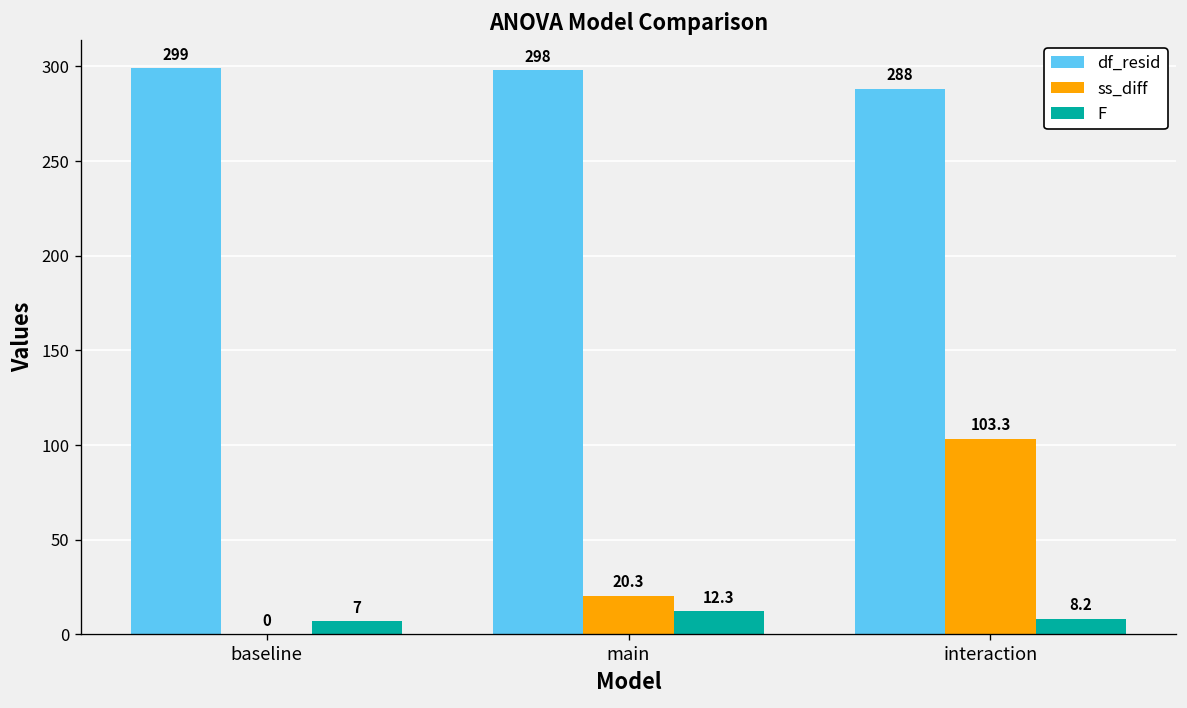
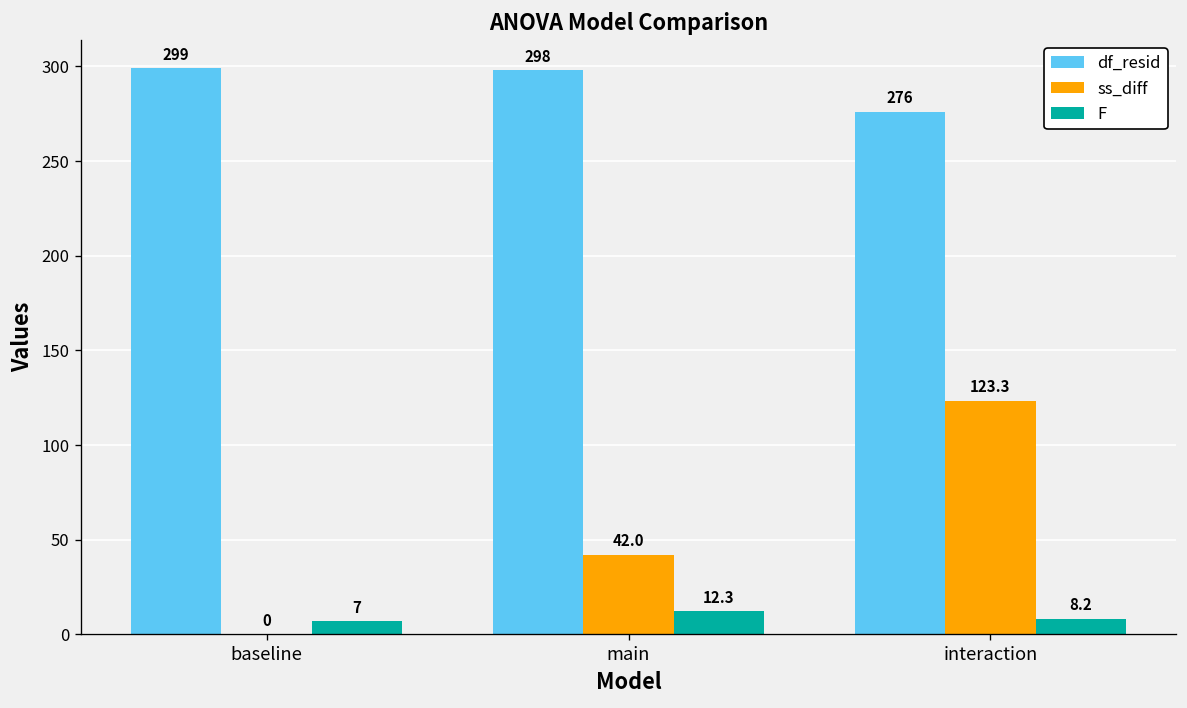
  {
    "df_resid": {
      "baseline": 299,
      "main": 298,
-     "interaction": 288
+     "interaction": 276
    },
    "ss_diff": {
      "baseline": 0,
-     "main": 20.3,
-     "interaction": 103.3
+     "main": 42.0,
+     "interaction": 123.3
    },
    "F": {
      "baseline": 7,
      "main": 12.3,
      "interaction": 8.2
    }
  }
